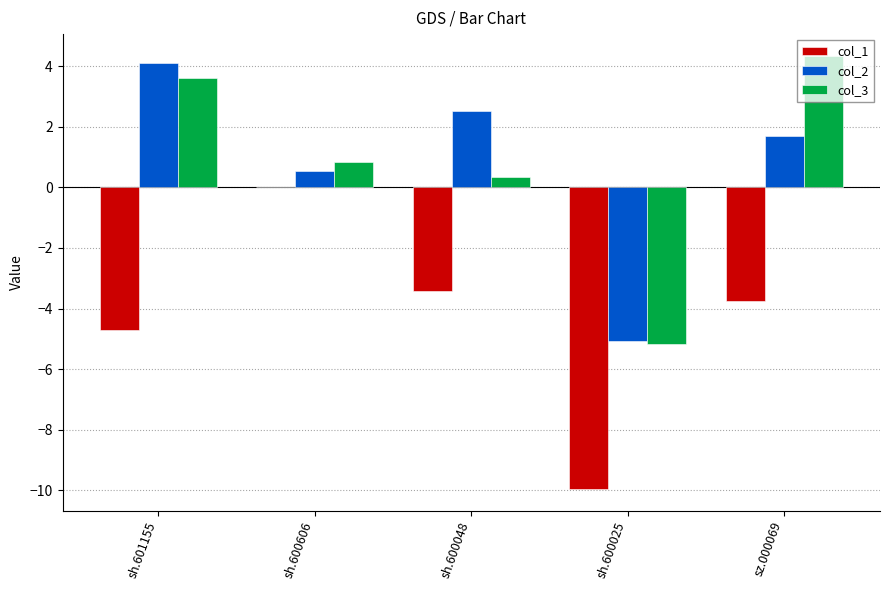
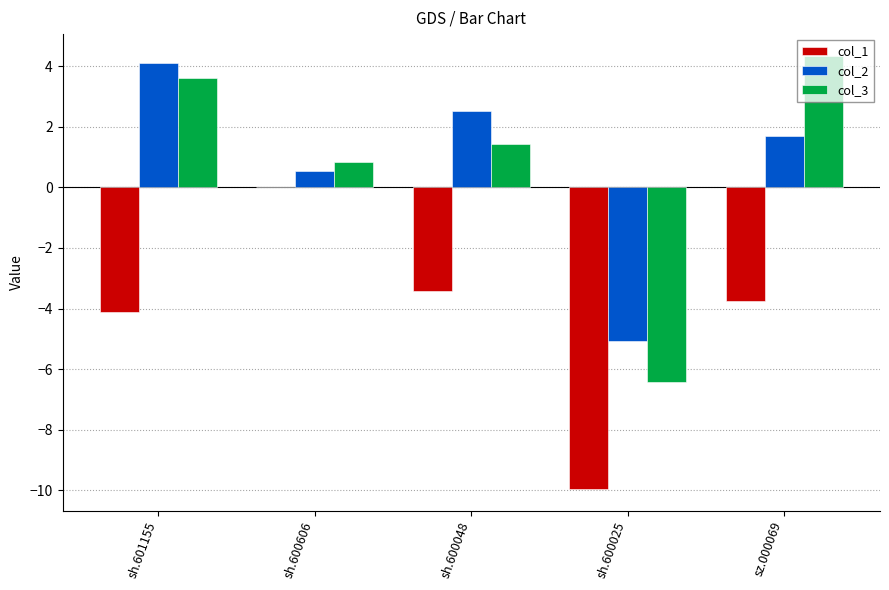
  {
    "col_1": {
-     "sh.601155": -4.7,
+     "sh.601155": -4.1,
      "sh.600606": 0.0,
      "sh.600048": -3.4,
      "sh.600025": -10.0,
      "sz.000069": -3.7
    },
    "col_2": {
      "sh.601155": 4.1,
      "sh.600606": 0.5,
      "sh.600048": 2.5,
      "sh.600025": -5.1,
      "sz.000069": 1.7
    },
    "col_3": {
      "sh.601155": 3.6,
      "sh.600606": 0.8,
-     "sh.600048": 0.3,
-     "sh.600025": -5.2
+     "sh.600048": 1.4,
+     "sh.600025": -6.4
    }
  }
